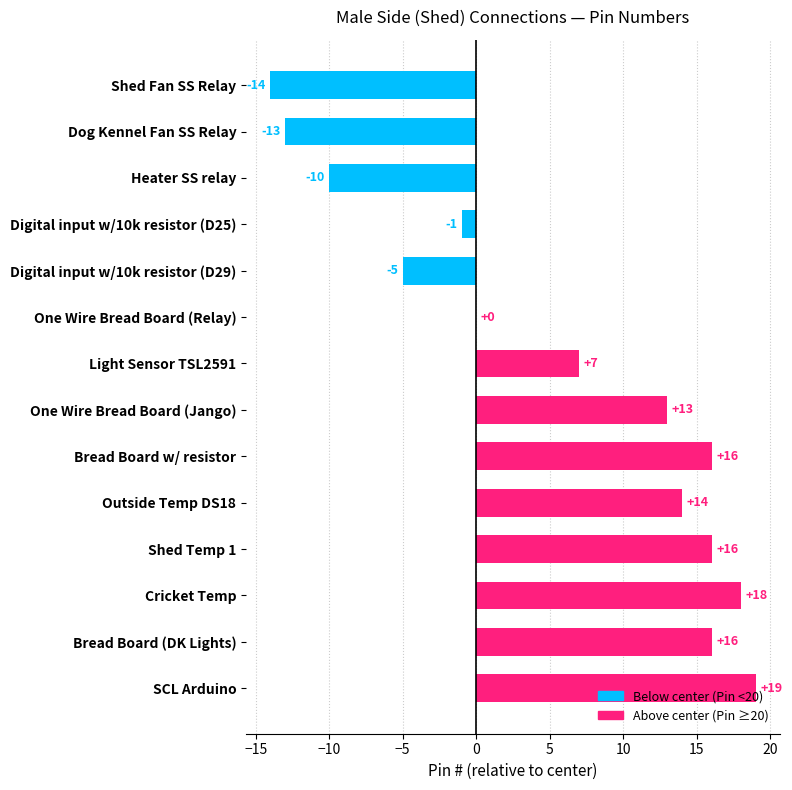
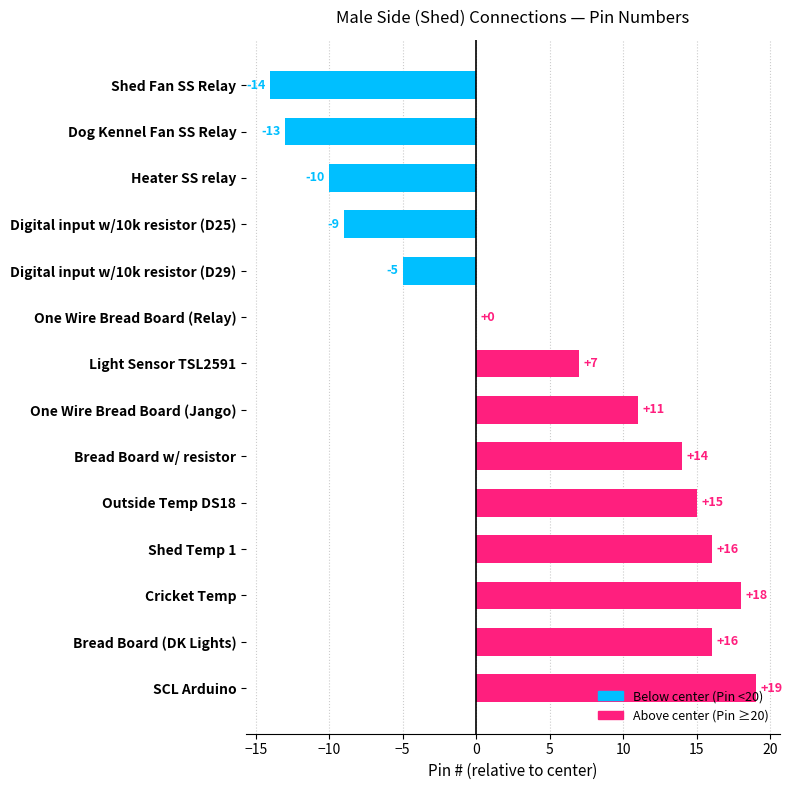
  {
    "Shed Fan SS Relay": "-14",
    "Dog Kennel Fan SS Relay": "-13",
    "Heater SS relay": "-10",
-   "Digital input w/10k resistor (D25)": "-1",
+   "Digital input w/10k resistor (D25)": "-9",
    "Digital input w/10k resistor (D29)": "-5",
    "One Wire Bread Board (Relay)": "+0",
    "Light Sensor TSL2591": "+7",
-   "One Wire Bread Board (Jango)": "+13",
-   "Bread Board w/ resistor": "+16",
-   "Outside Temp DS18": "+14",
+   "One Wire Bread Board (Jango)": "+11",
+   "Bread Board w/ resistor": "+14",
+   "Outside Temp DS18": "+15",
    "Shed Temp 1": "+16",
    "Cricket Temp": "+18",
    "Bread Board (DK Lights)": "+16",
    "SCL Arduino": "+19"
  }
